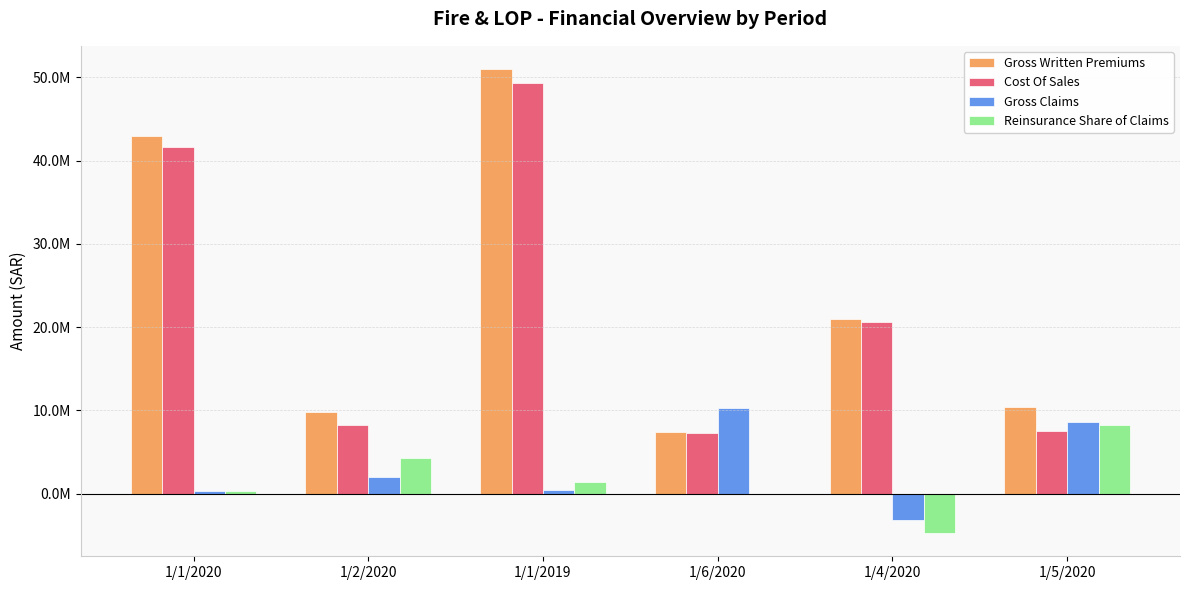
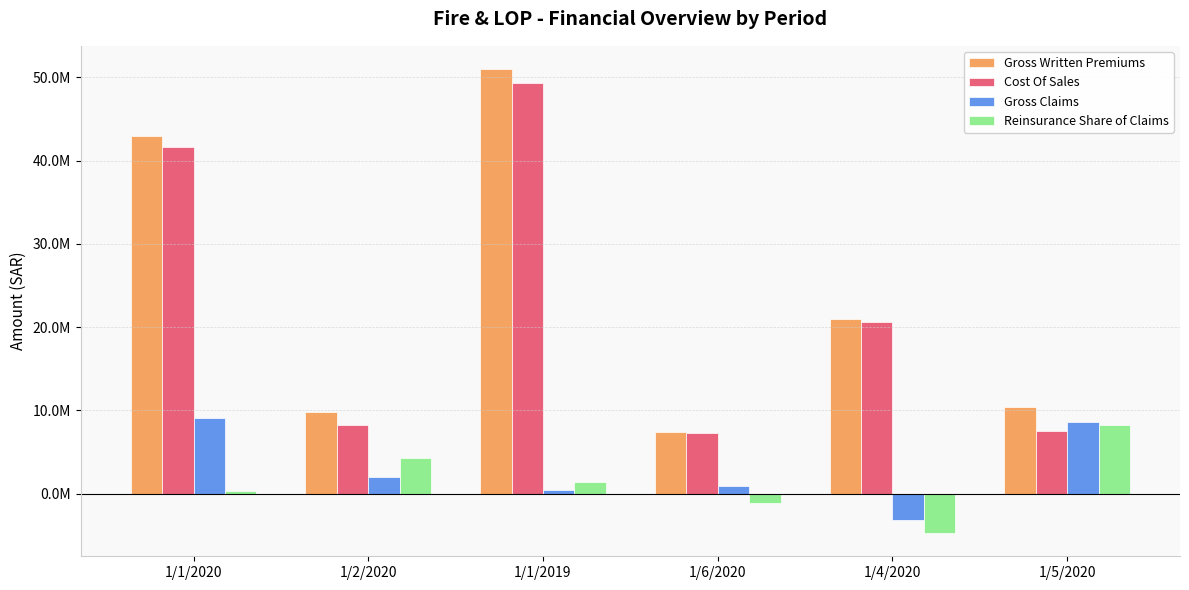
  {
    "Gross Written Premiums": {
      "1/1/2020": 43000000,
      "1/2/2020": 10000000,
      "1/1/2019": 51000000,
      "1/6/2020": 7000000,
      "1/4/2020": 21000000,
      "1/5/2020": 10000000
    },
    "Cost Of Sales": {
      "1/1/2020": 42000000,
      "1/2/2020": 8000000,
      "1/1/2019": 49000000,
      "1/6/2020": 7000000,
      "1/4/2020": 21000000,
      "1/5/2020": 7000000
    },
    "Gross Claims": {
-     "1/1/2020": 0,
+     "1/1/2020": 9000000,
      "1/2/2020": 2000000,
      "1/1/2019": 0,
-     "1/6/2020": 10000000,
+     "1/6/2020": 1000000,
      "1/4/2020": -3000000,
      "1/5/2020": 9000000
    },
    "Reinsurance Share of Claims": {
      "1/1/2020": 0,
      "1/2/2020": 4000000,
      "1/1/2019": 1000000,
-     "1/6/2020": 0,
+     "1/6/2020": -1000000,
      "1/4/2020": -5000000,
      "1/5/2020": 8000000
    }
  }
